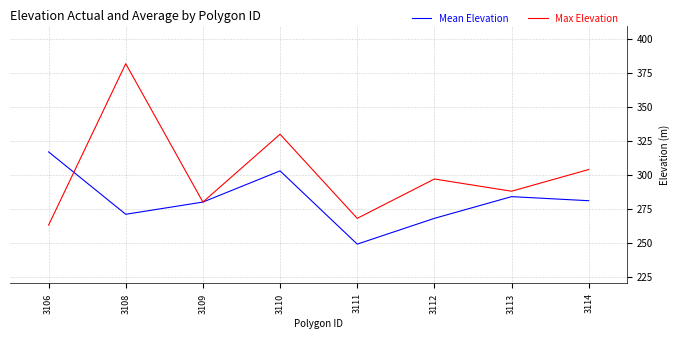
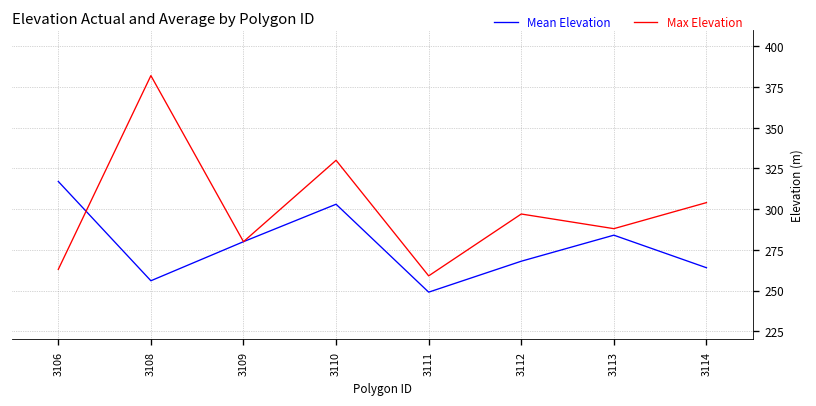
  {
    "Mean Elevation": {
      "3106": 317,
-     "3108": 271,
+     "3108": 256,
      "3110": 303,
      "3111": 249,
      "3112": 268,
      "3113": 284,
-     "3114": 281
+     "3114": 264
    },
    "Max Elevation": {
      "3106": 263,
      "3108": 382,
      "3110": 330,
-     "3111": 268,
+     "3111": 259,
      "3112": 297,
      "3113": 288,
      "3114": 304
    }
  }
